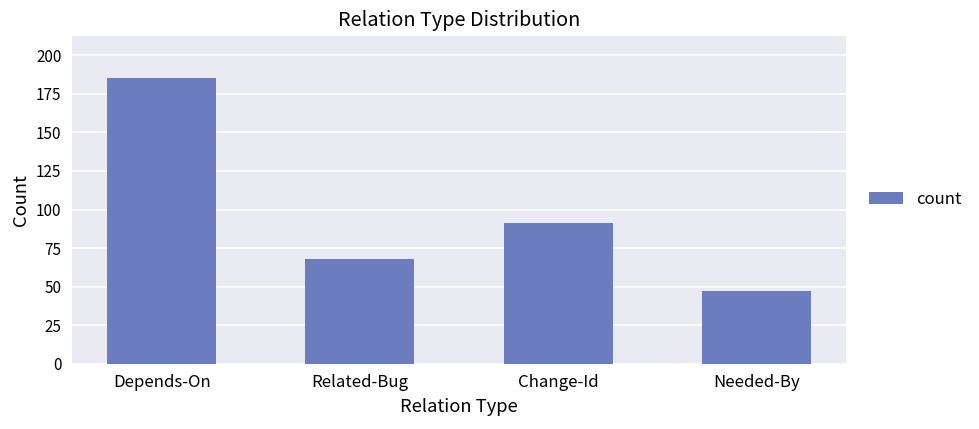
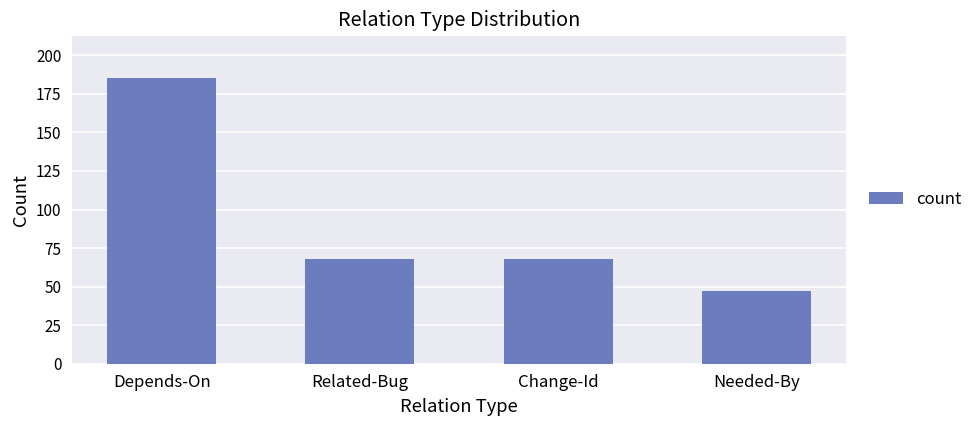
  {
    "Depends-On": 185,
    "Related-Bug": 68,
-   "Change-Id": 91,
+   "Change-Id": 68,
    "Needed-By": 47
  }
